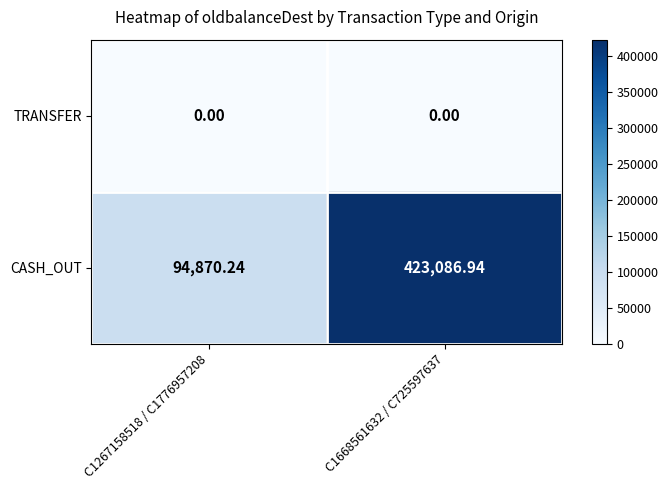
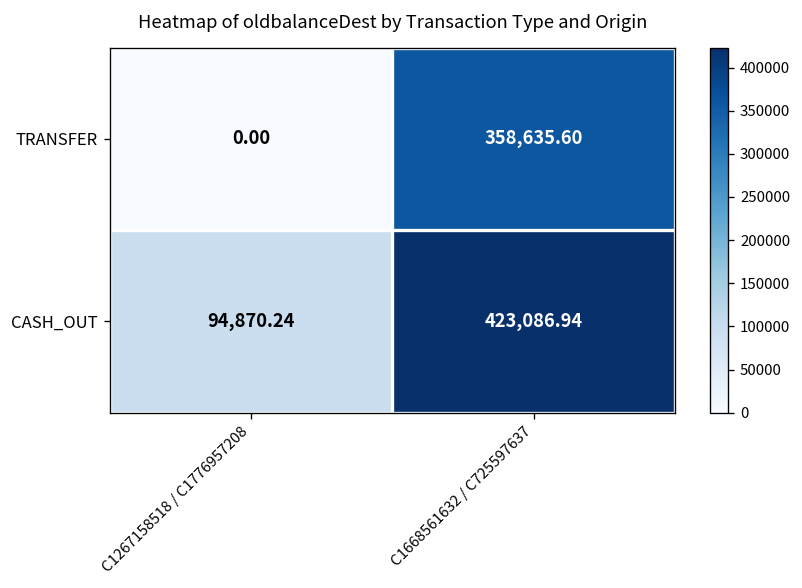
  {
    "TRANSFER": {
      "C1267158518 / C1776957208": "0.00",
-     "C1668561632 / C725597637": "0.00"
+     "C1668561632 / C725597637": "358,635.60"
    },
    "CASH_OUT": {
      "C1267158518 / C1776957208": "94,870.24",
      "C1668561632 / C725597637": "423,086.94"
    }
  }
